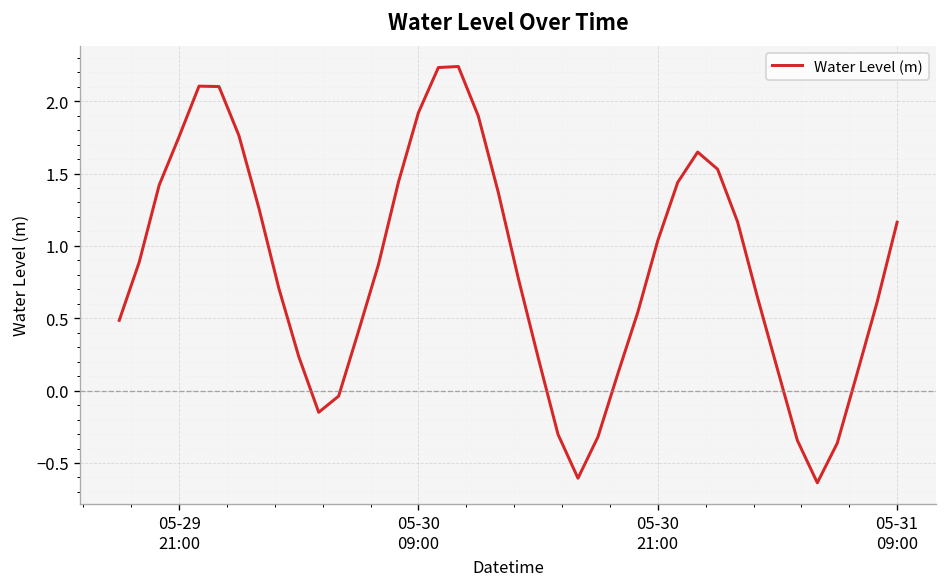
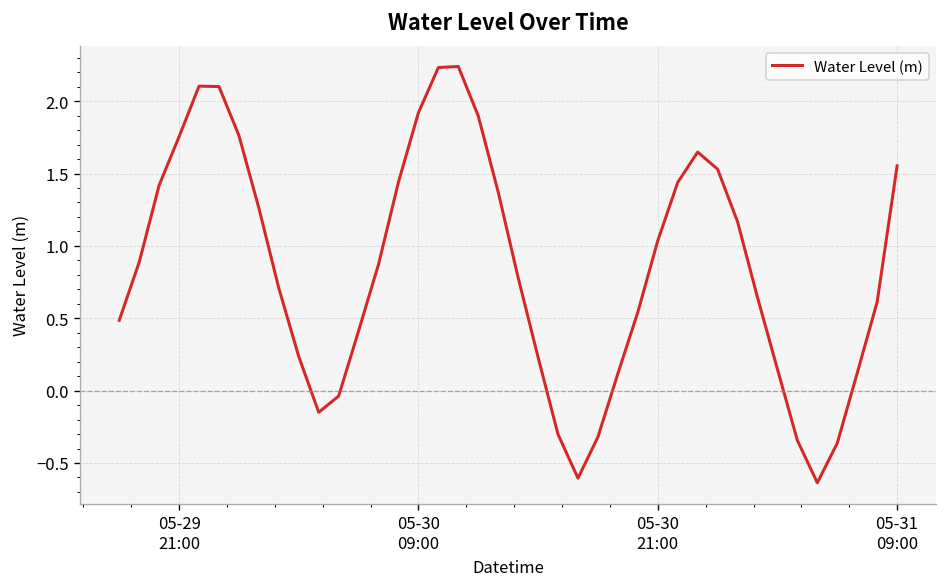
  {
    "05-29 21:00": 1.75,
    "05-30 09:00": 1.92,
    "05-30 21:00": 1.04,
-   "05-31 09:00": 1.16
+   "05-31 09:00": 1.55
  }
